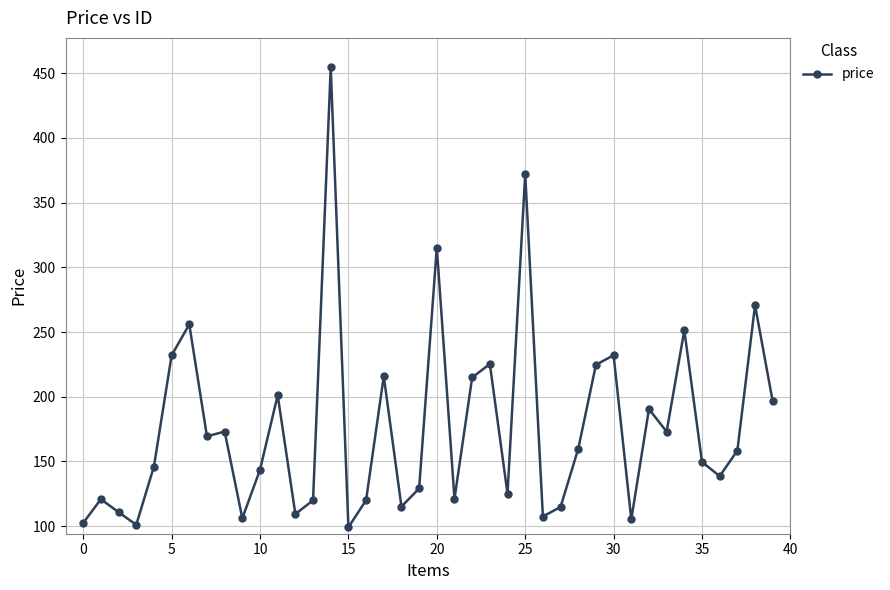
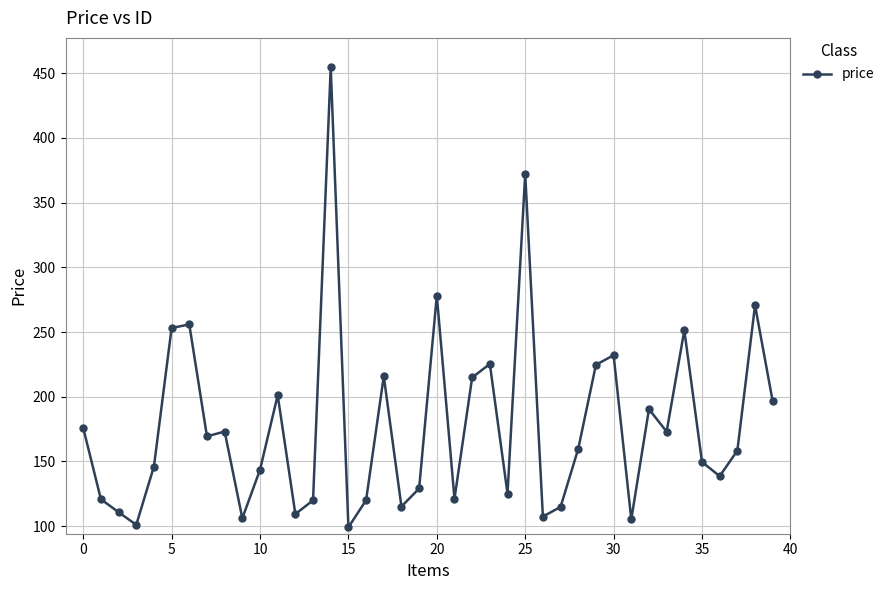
  {
-   "0": 103,
-   "5": 232,
+   "0": 176,
+   "5": 253,
    "10": 144,
    "15": 99,
-   "20": 315,
+   "20": 278,
    "25": 372,
    "30": 232,
    "35": 150
  }
